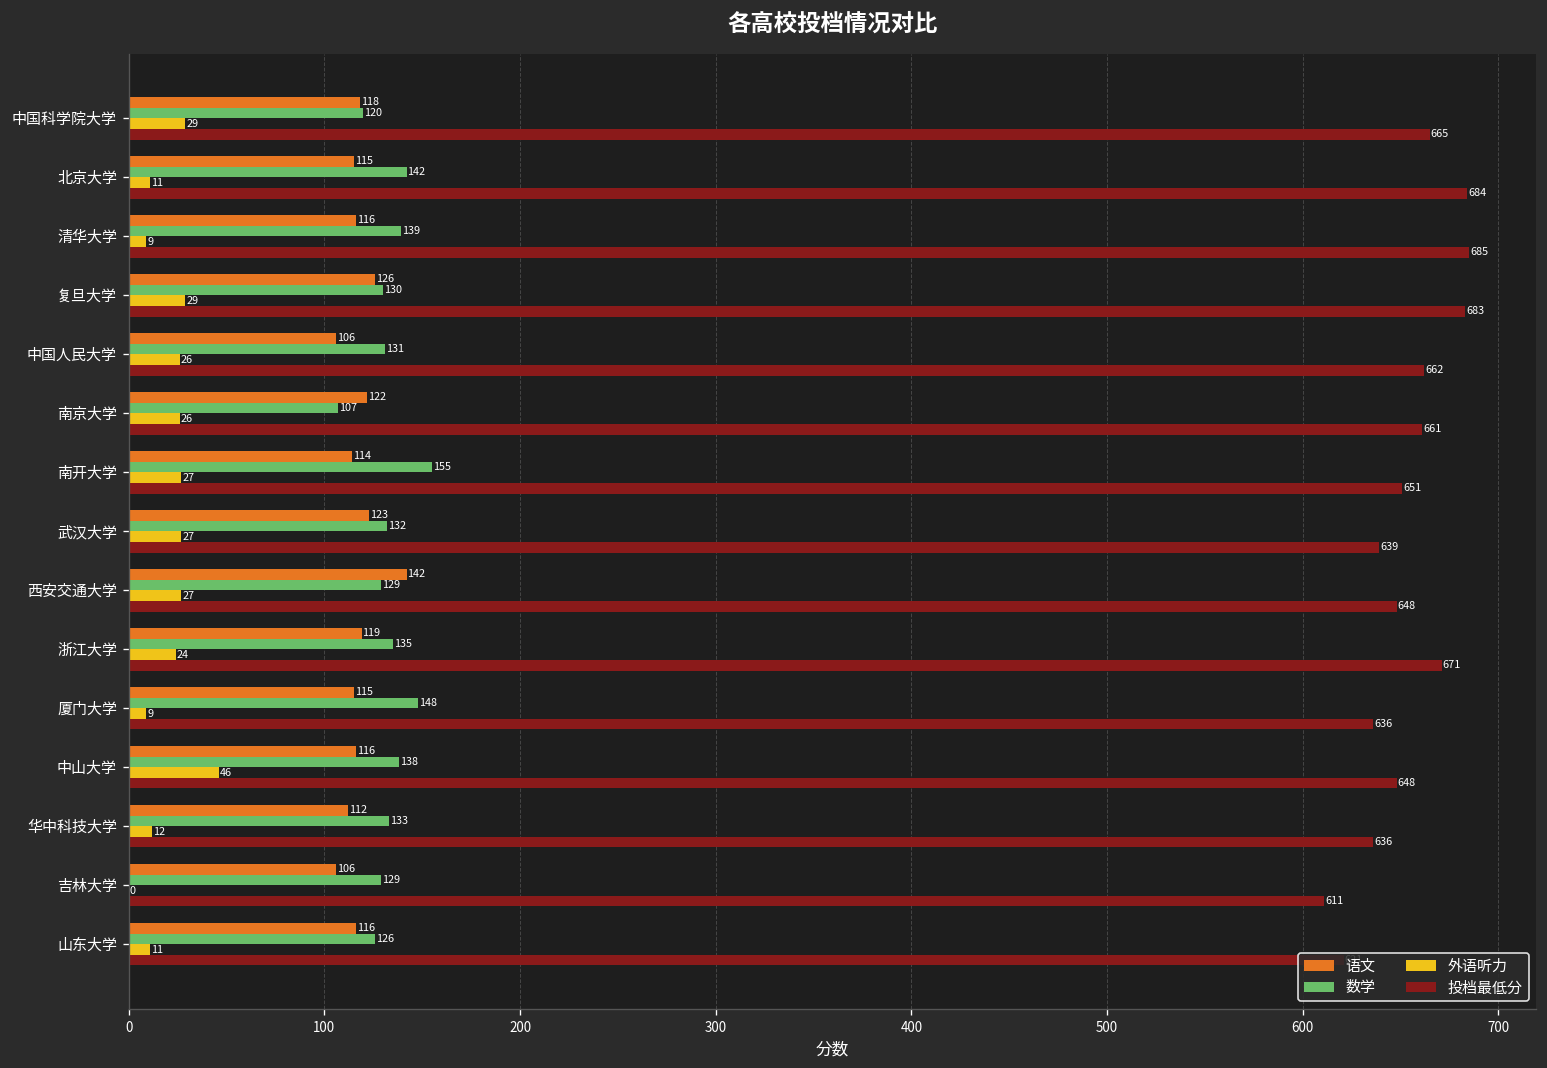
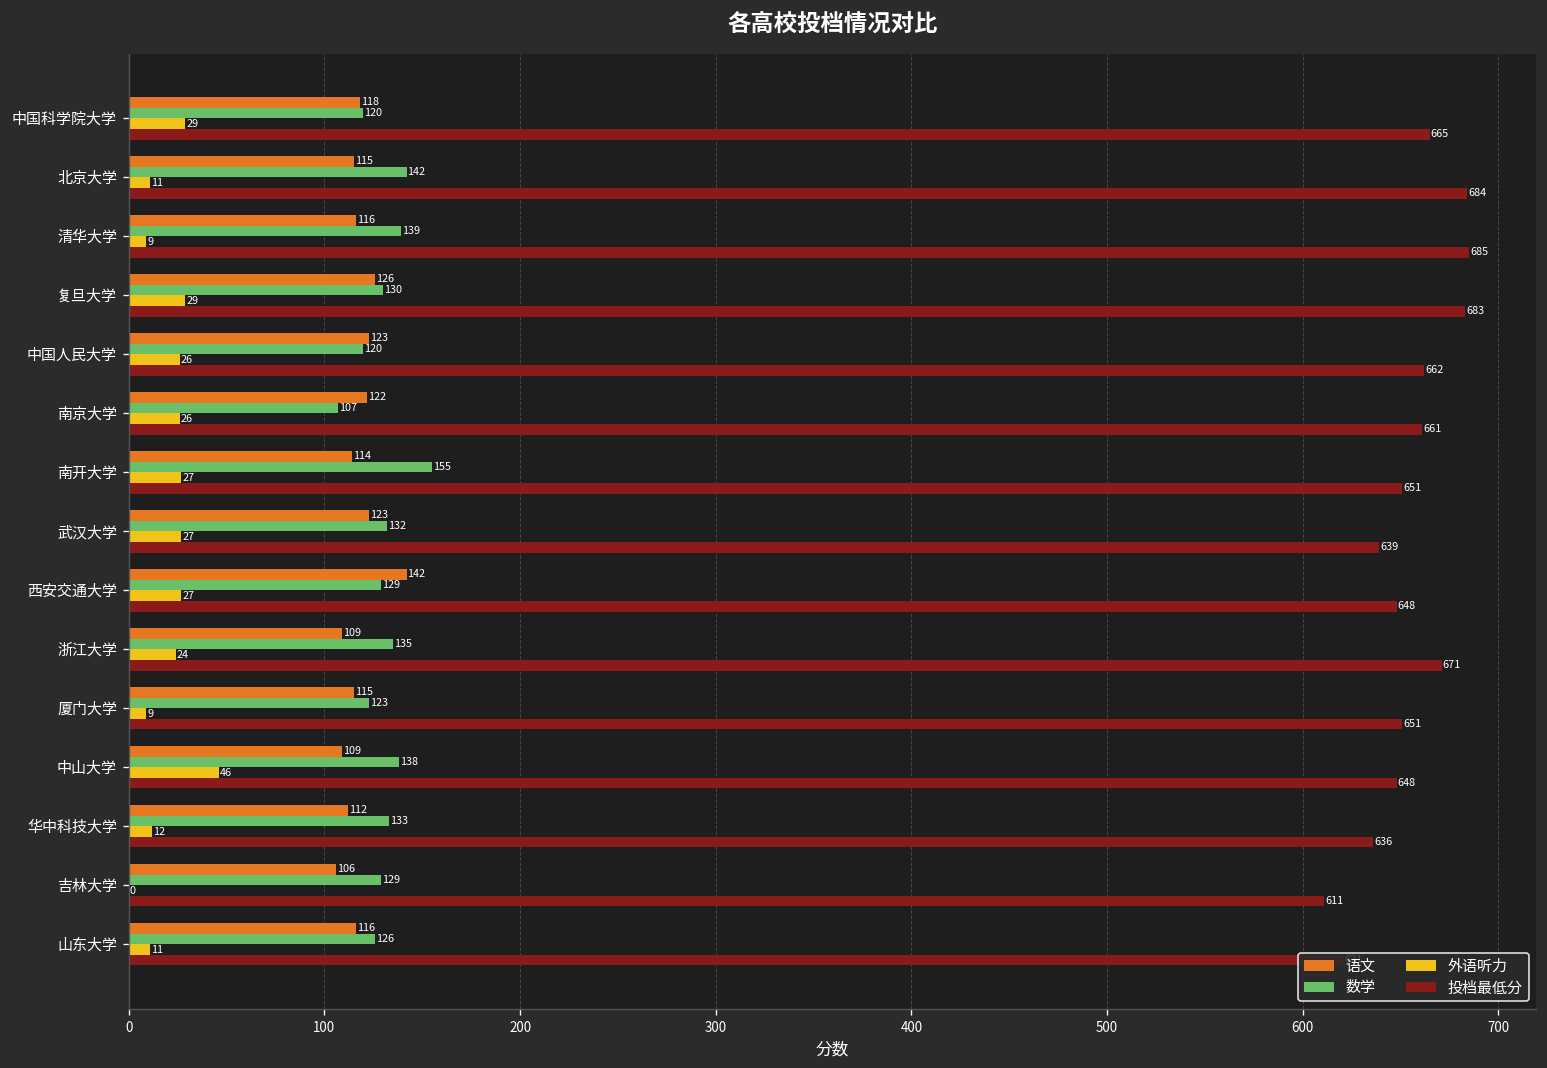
  {
    "语文": {
      "中国科学院大学": 118,
      "北京大学": 115,
      "清华大学": 116,
      "复旦大学": 126,
-     "中国人民大学": 106,
+     "中国人民大学": 123,
      "南京大学": 122,
      "南开大学": 114,
      "武汉大学": 123,
      "西安交通大学": 142,
-     "浙江大学": 119,
+     "浙江大学": 109,
      "厦门大学": 115,
-     "中山大学": 116,
+     "中山大学": 109,
      "华中科技大学": 112,
      "吉林大学": 106,
      "山东大学": 116
    },
    "数学": {
      "中国科学院大学": 120,
      "北京大学": 142,
      "清华大学": 139,
      "复旦大学": 130,
-     "中国人民大学": 131,
+     "中国人民大学": 120,
      "南京大学": 107,
      "南开大学": 155,
      "武汉大学": 132,
      "西安交通大学": 129,
      "浙江大学": 135,
-     "厦门大学": 148,
+     "厦门大学": 123,
      "中山大学": 138,
      "华中科技大学": 133,
      "吉林大学": 129,
      "山东大学": 126
    },
    "外语听力": {
      "中国科学院大学": 29,
      "北京大学": 11,
      "清华大学": 9,
      "复旦大学": 29,
      "中国人民大学": 26,
      "南京大学": 26,
      "南开大学": 27,
      "武汉大学": 27,
      "西安交通大学": 27,
      "浙江大学": 24,
      "厦门大学": 9,
      "中山大学": 46,
      "华中科技大学": 12,
      "吉林大学": 0,
      "山东大学": 11
    },
    "投档最低分": {
      "中国科学院大学": 665,
      "北京大学": 684,
      "清华大学": 685,
      "复旦大学": 683,
      "中国人民大学": 662,
      "南京大学": 661,
      "南开大学": 651,
      "武汉大学": 639,
      "西安交通大学": 648,
      "浙江大学": 671,
-     "厦门大学": 636,
+     "厦门大学": 651,
      "中山大学": 648,
      "华中科技大学": 636,
      "吉林大学": 611
    }
  }
